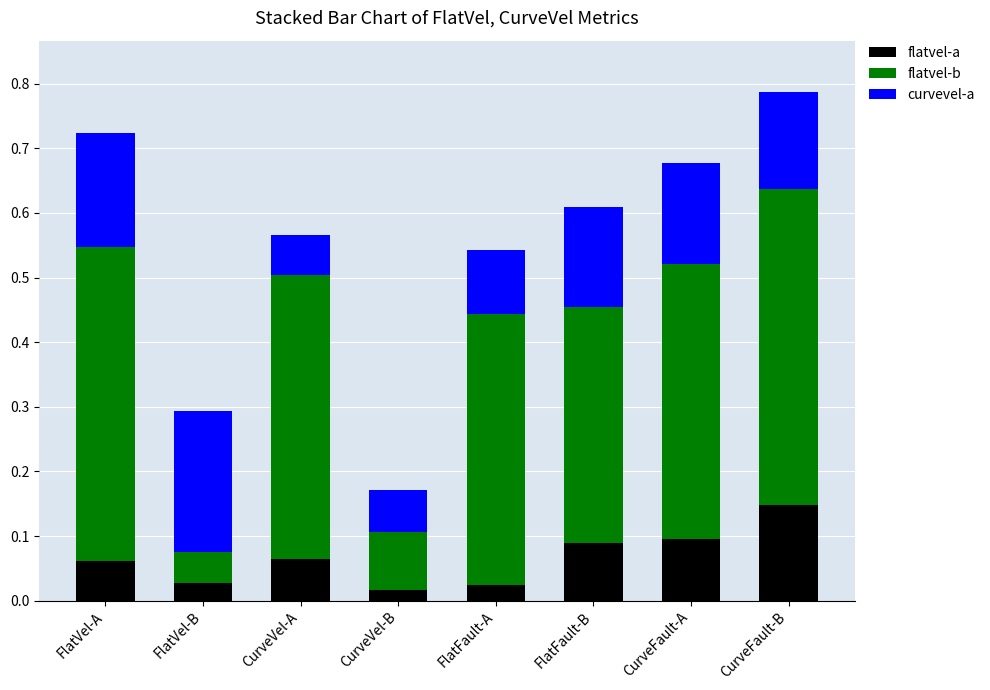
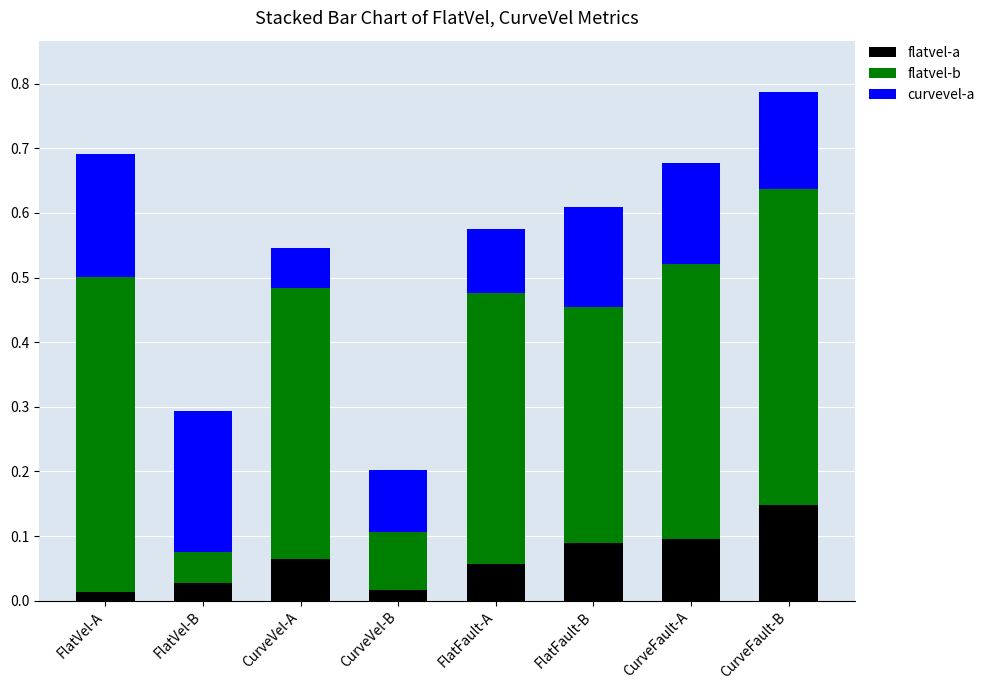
  {
    "flatvel-a": {
-     "FlatVel-A": 0.06,
+     "FlatVel-A": 0.01,
      "FlatVel-B": 0.03,
      "CurveVel-A": 0.06,
      "CurveVel-B": 0.02,
-     "FlatFault-A": 0.02,
+     "FlatFault-A": 0.06,
      "FlatFault-B": 0.09,
      "CurveFault-A": 0.10,
      "CurveFault-B": 0.15
    },
    "flatvel-b": {
      "FlatVel-A": 0.49,
      "FlatVel-B": 0.05,
-     "CurveVel-A": 0.44,
+     "CurveVel-A": 0.42,
      "CurveVel-B": 0.09,
      "FlatFault-A": 0.42,
      "FlatFault-B": 0.37,
      "CurveFault-A": 0.42,
      "CurveFault-B": 0.49
    },
    "curvevel-a": {
-     "FlatVel-A": 0.18,
+     "FlatVel-A": 0.19,
      "FlatVel-B": 0.22,
      "CurveVel-A": 0.06,
-     "CurveVel-B": 0.06,
+     "CurveVel-B": 0.10,
      "FlatFault-A": 0.10,
      "FlatFault-B": 0.15,
      "CurveFault-A": 0.16,
      "CurveFault-B": 0.15
    }
  }
